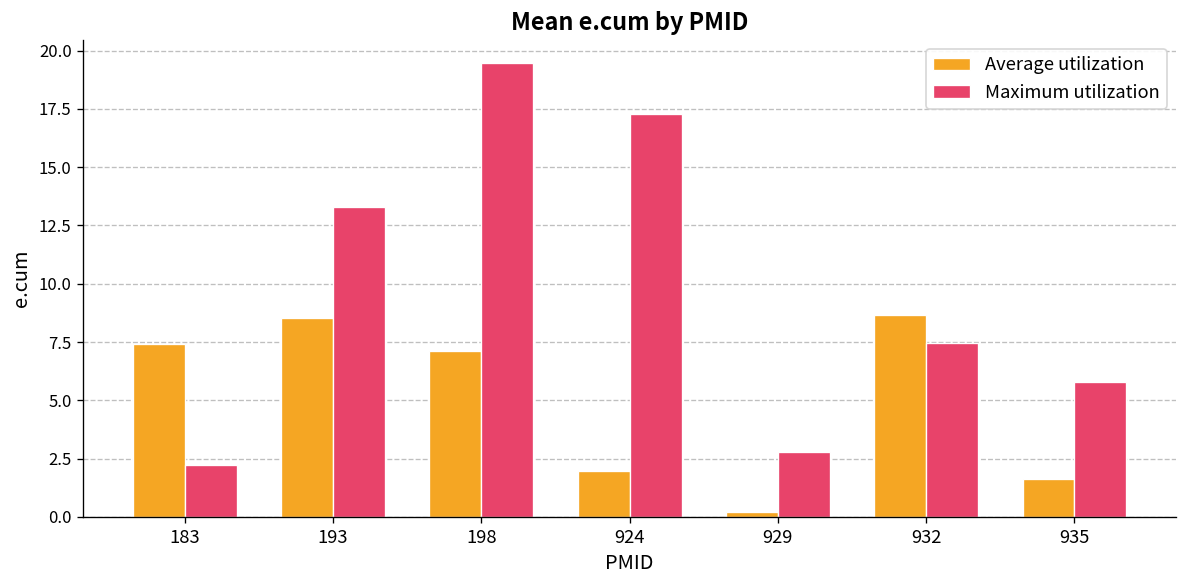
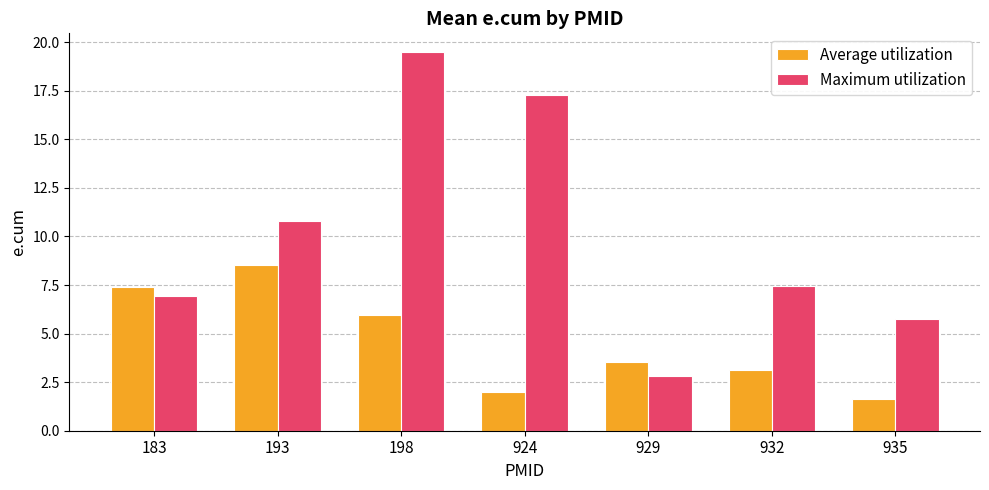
  {
    "Average utilization": {
      "183": 7.4,
      "193": 8.5,
-     "198": 7.1,
+     "198": 5.9,
      "924": 2.0,
-     "929": 0.2,
-     "932": 8.6,
+     "929": 3.5,
+     "932": 3.1,
      "935": 1.6
    },
    "Maximum utilization": {
-     "183": 2.2,
-     "193": 13.3,
+     "183": 6.9,
+     "193": 10.8,
      "198": 19.5,
      "924": 17.3,
      "929": 2.8,
      "932": 7.5,
      "935": 5.8
    }
  }
